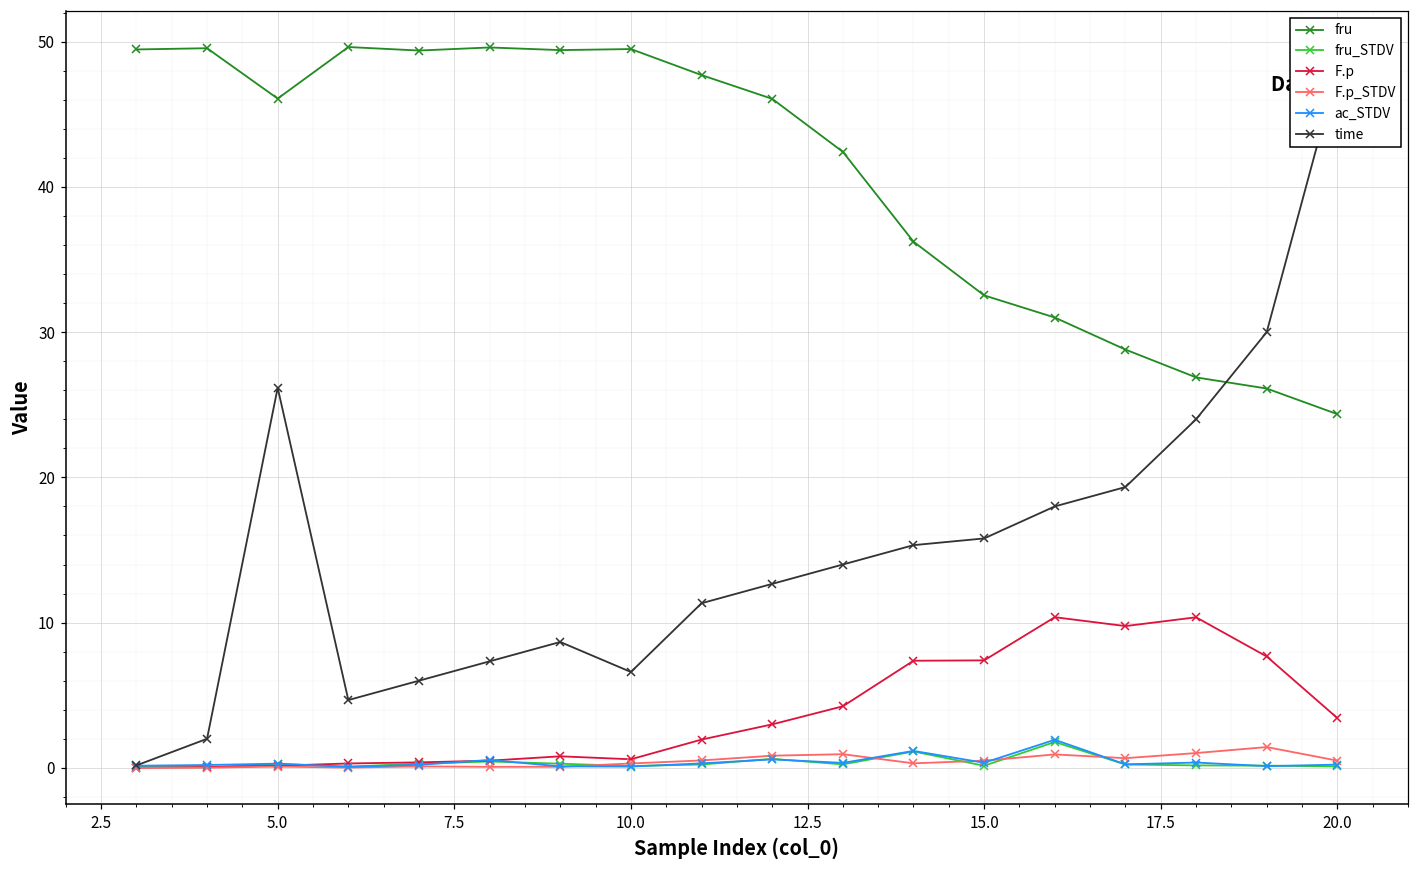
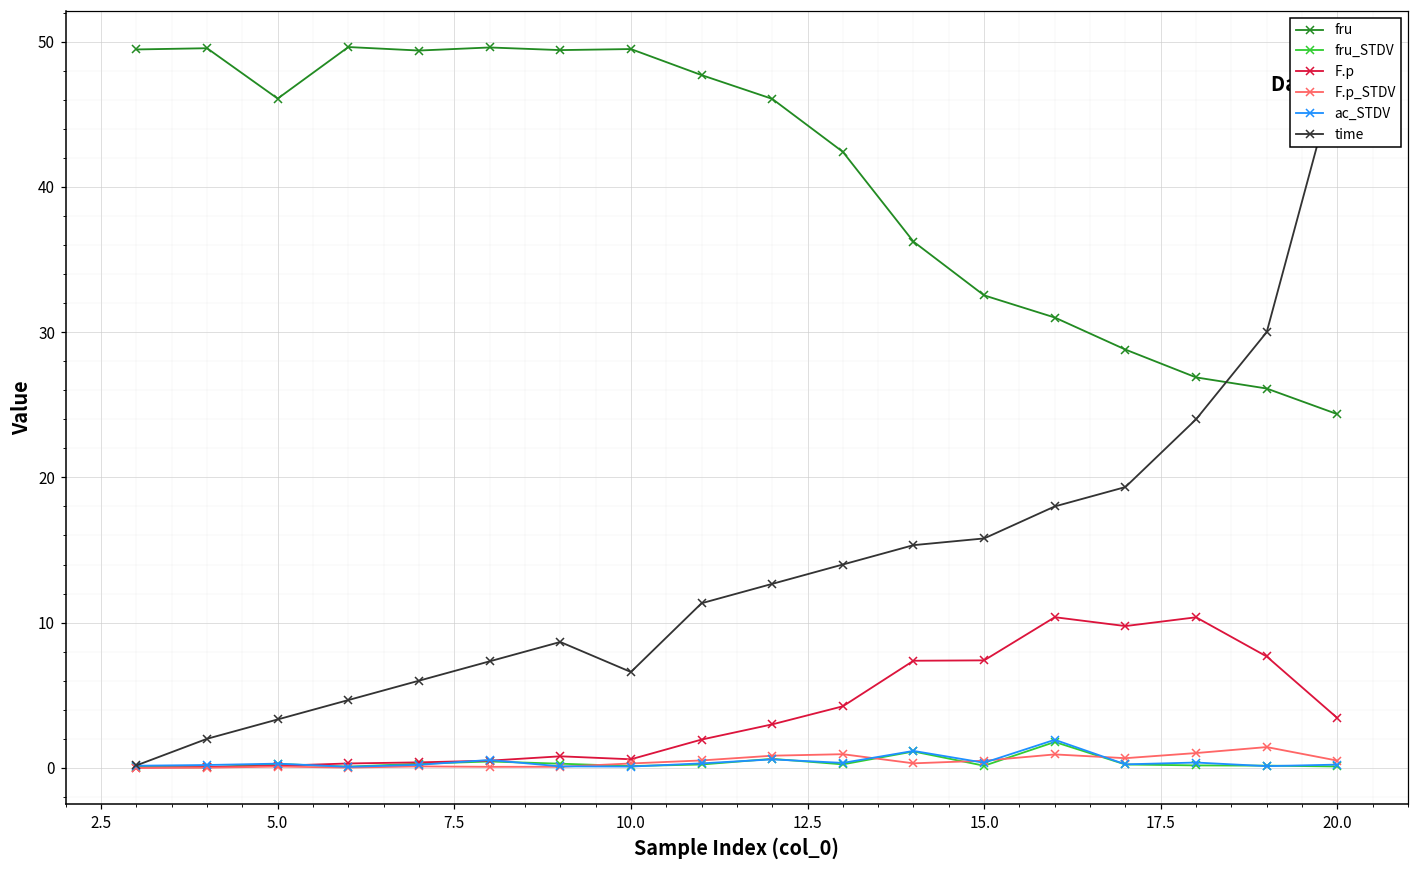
  {
    "fru": {
      "5.0": 46.1,
      "10.0": 49.5,
      "15.0": 32.5,
      "20.0": 24.4
    },
    "fru_STDV": {
      "15.0": 0.1
    },
    "F.p": {
      "10.0": 0.6,
      "15.0": 7.4,
      "20.0": 3.4
    },
    "F.p_STDV": {
      "20.0": 0.5
    },
    "time": {
-     "5.0": 26.2,
+     "5.0": 3.3,
      "10.0": 6.6,
      "15.0": 15.8
    }
  }
